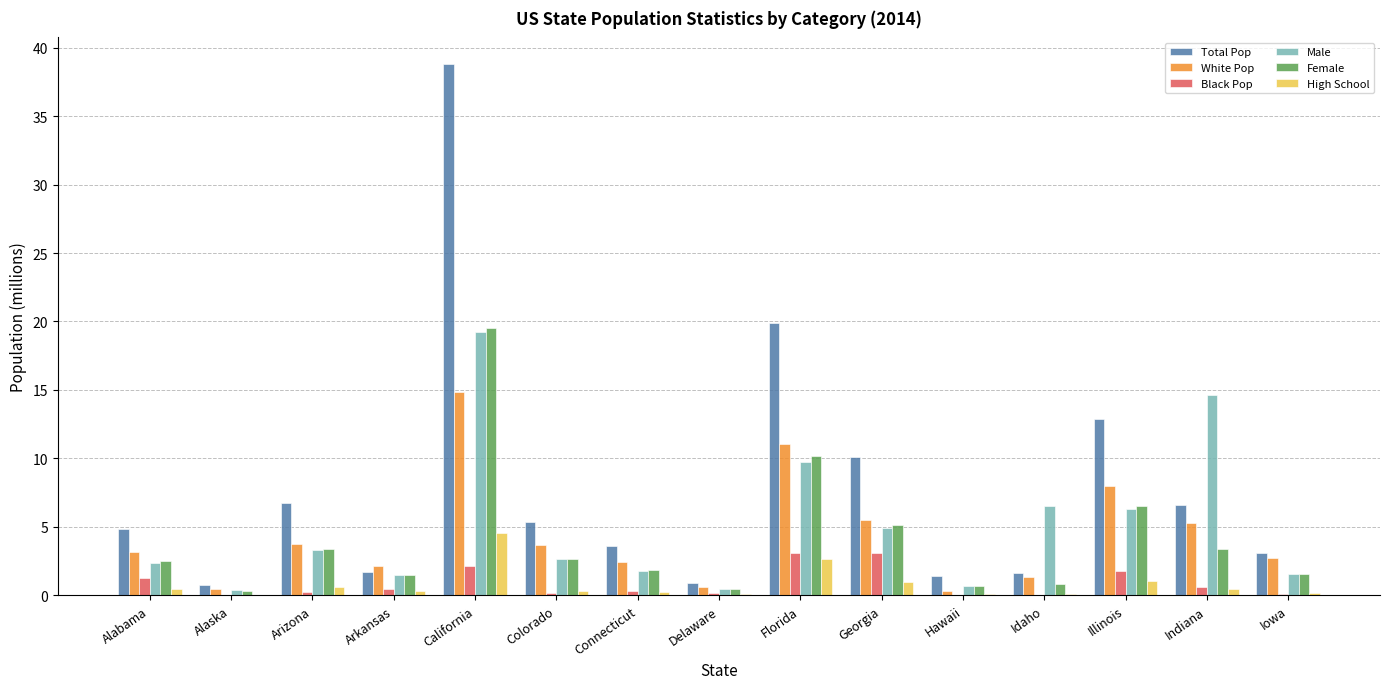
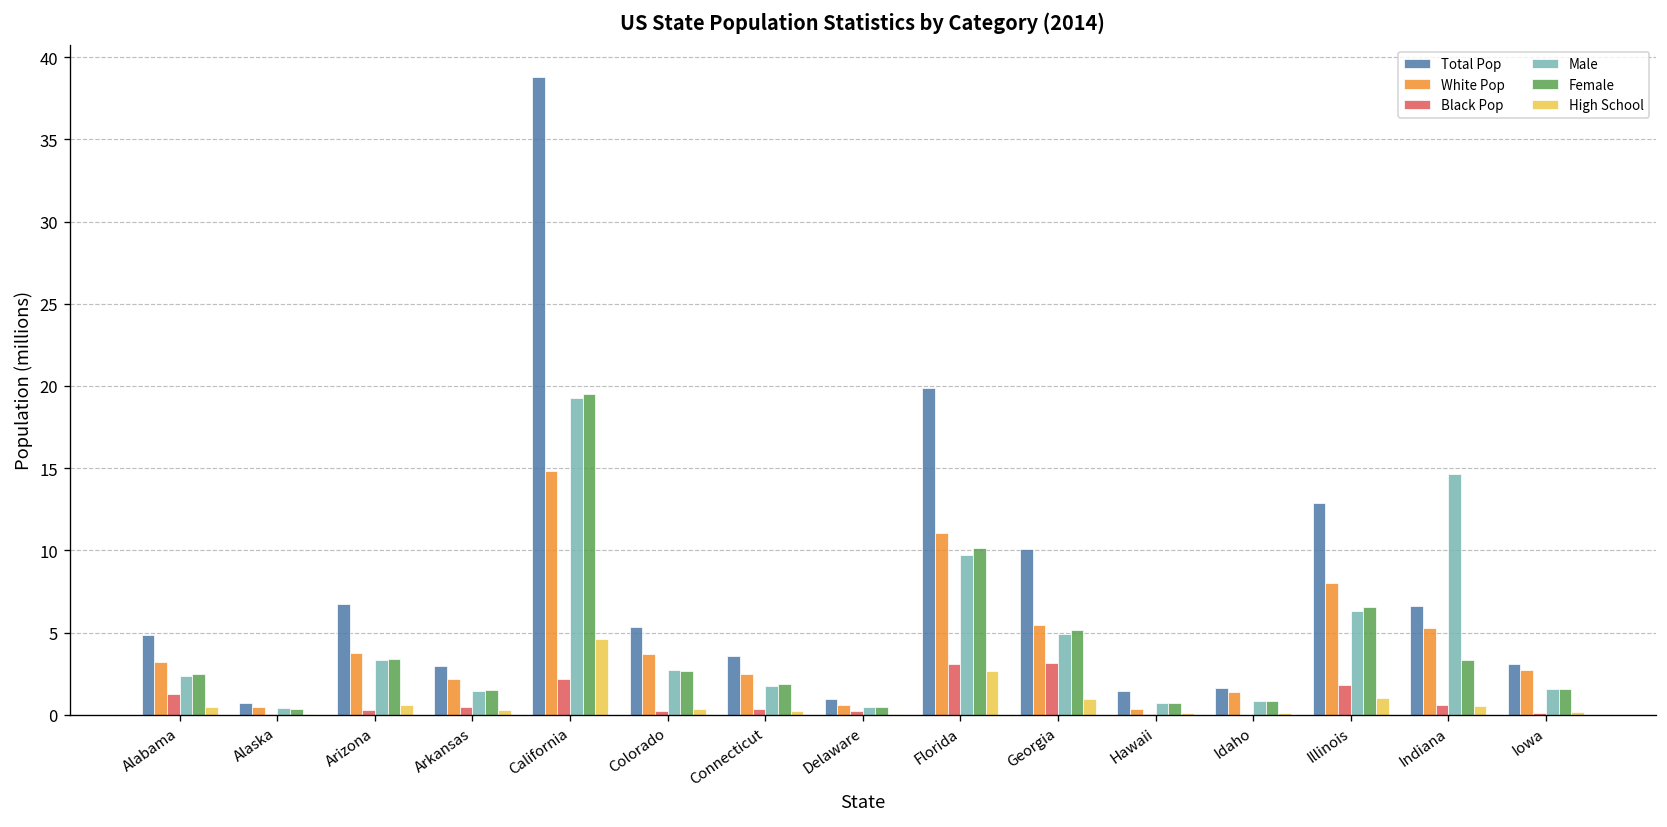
  {
    "Total Pop": {
      "Alabama": 4.8,
      "Alaska": 0.7,
      "Arizona": 6.7,
-     "Arkansas": 1.7,
+     "Arkansas": 3.0,
      "California": 38.8,
      "Colorado": 5.4,
      "Connecticut": 3.6,
      "Delaware": 0.9,
      "Florida": 19.9,
      "Georgia": 10.1,
      "Hawaii": 1.4,
      "Idaho": 1.6,
      "Illinois": 12.9,
      "Indiana": 6.6,
      "Iowa": 3.1
    },
    "White Pop": {
      "Alabama": 3.2,
      "Alaska": 0.5,
      "Arizona": 3.8,
      "Arkansas": 2.2,
      "California": 14.8,
      "Colorado": 3.7,
      "Connecticut": 2.5,
      "Delaware": 0.6,
      "Florida": 11.1,
      "Georgia": 5.5,
      "Hawaii": 0.3,
      "Idaho": 1.4,
      "Illinois": 8.0,
      "Indiana": 5.3,
      "Iowa": 2.7
    },
    "Black Pop": {
      "Alabama": 1.3,
      "Arizona": 0.3,
      "Arkansas": 0.5,
      "California": 2.2,
      "Colorado": 0.2,
      "Connecticut": 0.3,
      "Delaware": 0.2,
      "Florida": 3.1,
      "Georgia": 3.1,
      "Illinois": 1.8,
      "Indiana": 0.6
    },
    "Male": {
      "Alabama": 2.3,
      "Alaska": 0.4,
      "Arizona": 3.3,
      "Arkansas": 1.5,
      "California": 19.3,
      "Colorado": 2.7,
      "Connecticut": 1.8,
      "Delaware": 0.5,
      "Florida": 9.7,
      "Georgia": 4.9,
      "Hawaii": 0.7,
-     "Idaho": 6.5,
+     "Idaho": 0.8,
      "Illinois": 6.3,
      "Indiana": 14.6,
      "Iowa": 1.5
    },
    "Female": {
      "Alabama": 2.5,
      "Alaska": 0.4,
      "Arizona": 3.4,
      "Arkansas": 1.5,
      "California": 19.5,
      "Colorado": 2.7,
      "Connecticut": 1.8,
      "Delaware": 0.5,
      "Florida": 10.2,
      "Georgia": 5.2,
      "Hawaii": 0.7,
      "Idaho": 0.8,
      "Illinois": 6.6,
      "Indiana": 3.4,
      "Iowa": 1.6
    },
    "High School": {
      "Alabama": 0.5,
      "Arizona": 0.6,
      "Arkansas": 0.3,
      "California": 4.6,
      "Colorado": 0.3,
      "Connecticut": 0.2,
      "Florida": 2.6,
      "Georgia": 0.9,
      "Illinois": 1.0,
      "Indiana": 0.5
    }
  }
